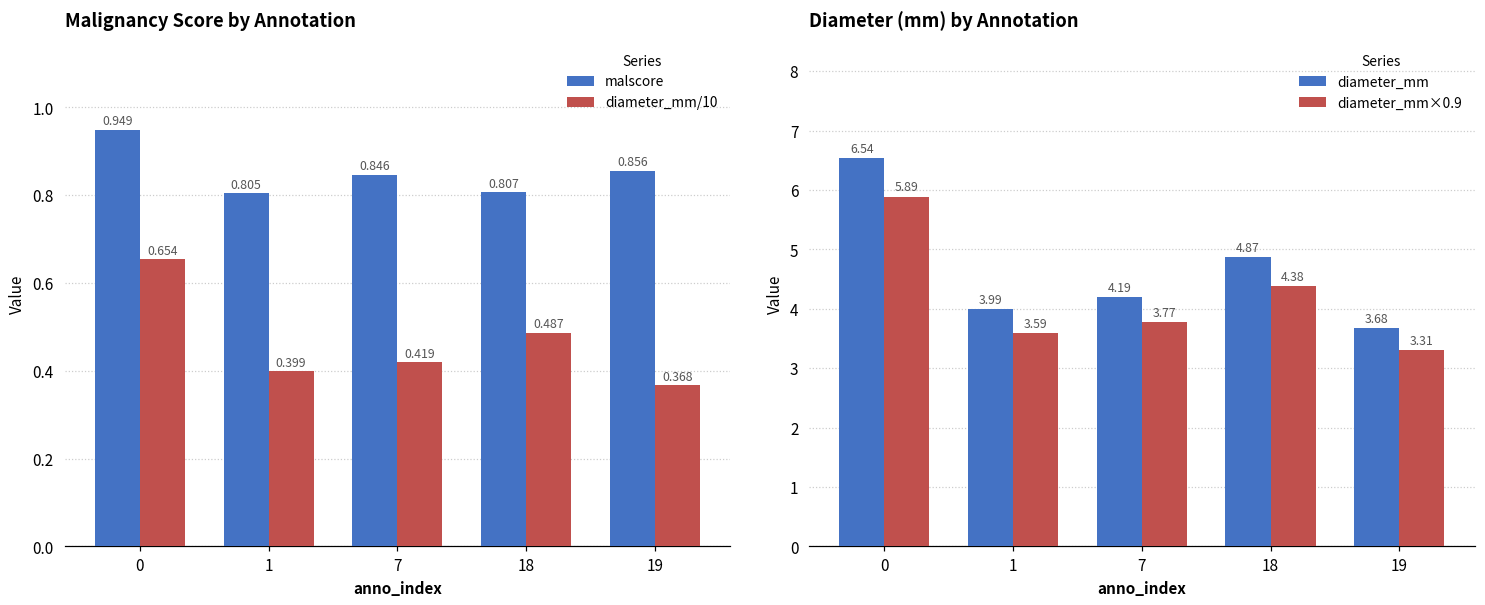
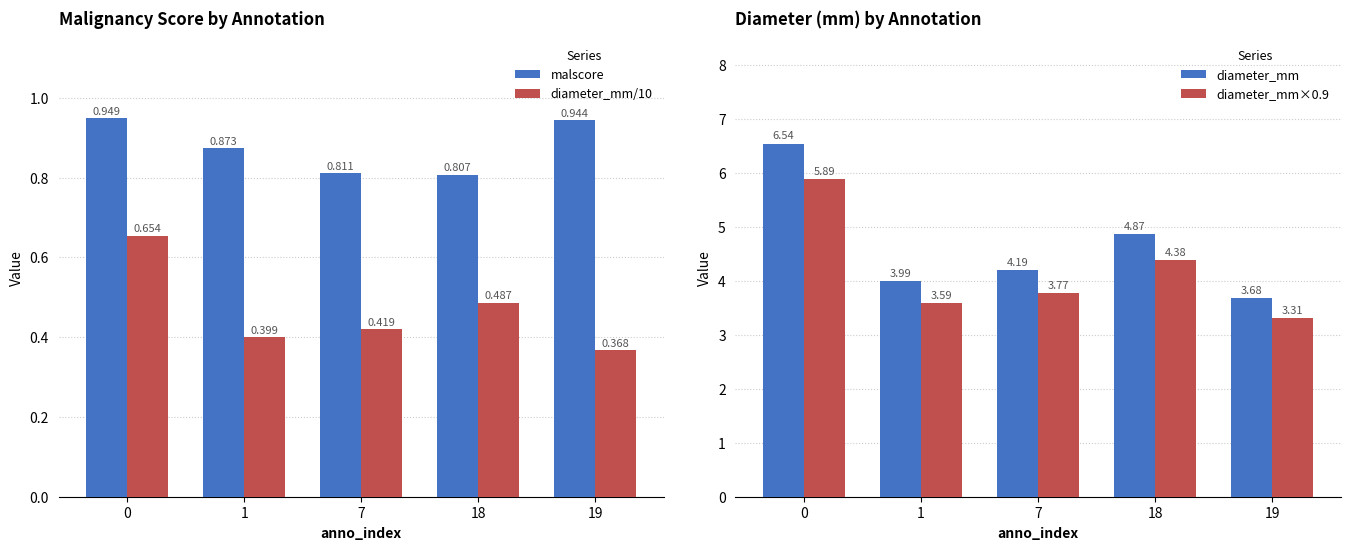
  {
    "Malignancy Score by Annotation": {
      "malscore": {
        "0": 0.949,
-       "1": 0.805,
-       "7": 0.846,
+       "1": 0.873,
+       "7": 0.811,
        "18": 0.807,
-       "19": 0.856
+       "19": 0.944
      },
      "diameter_mm/10": {
        "0": 0.654,
        "1": 0.399,
        "7": 0.419,
        "18": 0.487,
        "19": 0.368
      }
    },
    "Diameter (mm) by Annotation": {
      "diameter_mm": {
        "0": 6.54,
        "1": 3.99,
        "7": 4.19,
        "18": 4.87,
        "19": 3.68
      },
      "diameter_mm×0.9": {
        "0": 5.89,
        "1": 3.59,
        "7": 3.77,
        "18": 4.38,
        "19": 3.31
      }
    }
  }
